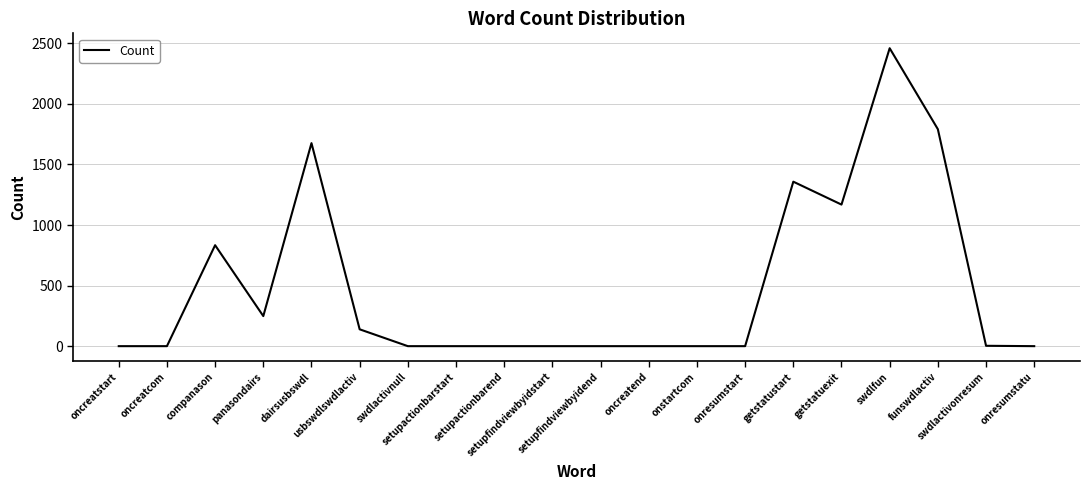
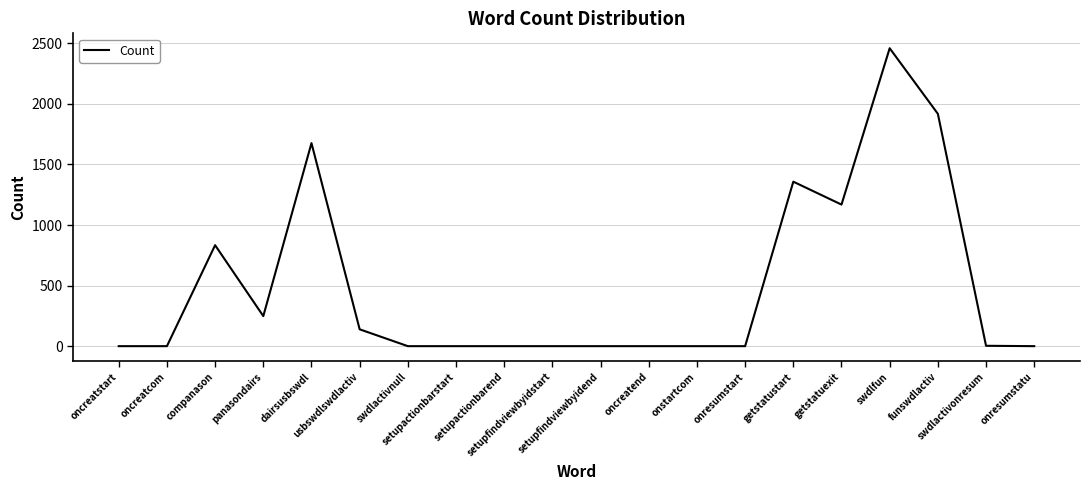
  {
    "oncreatstart": 0,
    "oncreatcom": 0,
    "companason": 830,
    "panasondairs": 250,
    "dairsusbswdl": 1680,
    "usbswdlswdlactiv": 140,
    "swdlactivnull": 0,
    "setupactionbarstart": 0,
    "setupactionbarend": 0,
    "setupfindviewbyidstart": 0,
    "setupfindviewbyidend": 0,
    "oncreatend": 0,
    "onstartcom": 0,
    "onresumstart": 0,
    "getstatustart": 1360,
    "getstatuexit": 1170,
    "swdlfun": 2460,
-   "funswdlactiv": 1790,
+   "funswdlactiv": 1920,
    "swdlactivonresum": 0,
    "onresumstatu": 0
  }
